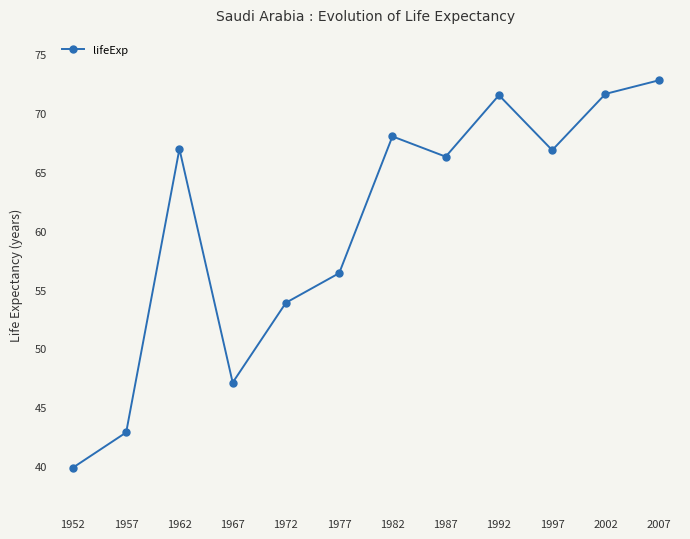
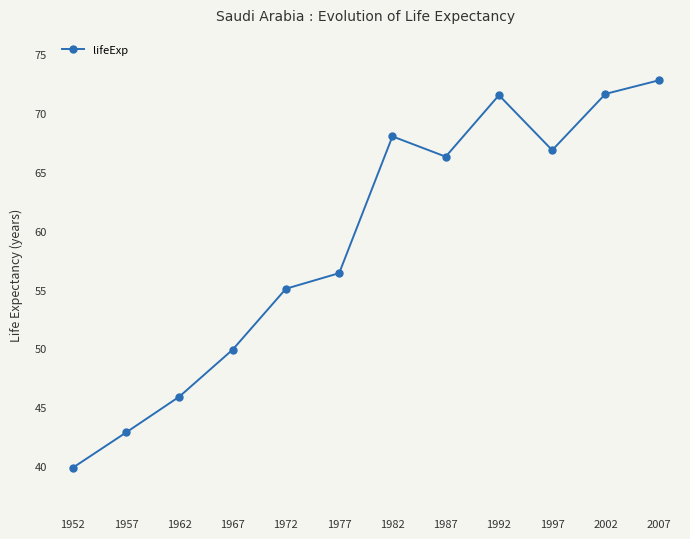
  {
    "1952": 39.9,
    "1957": 42.9,
-   "1962": 67.0,
-   "1967": 47.1,
-   "1972": 53.9,
+   "1962": 45.9,
+   "1967": 49.9,
+   "1972": 55.1,
    "1977": 56.4,
    "1982": 68.0,
    "1987": 66.3,
    "1992": 71.5,
    "1997": 66.8,
    "2002": 71.6,
    "2007": 72.8
  }
